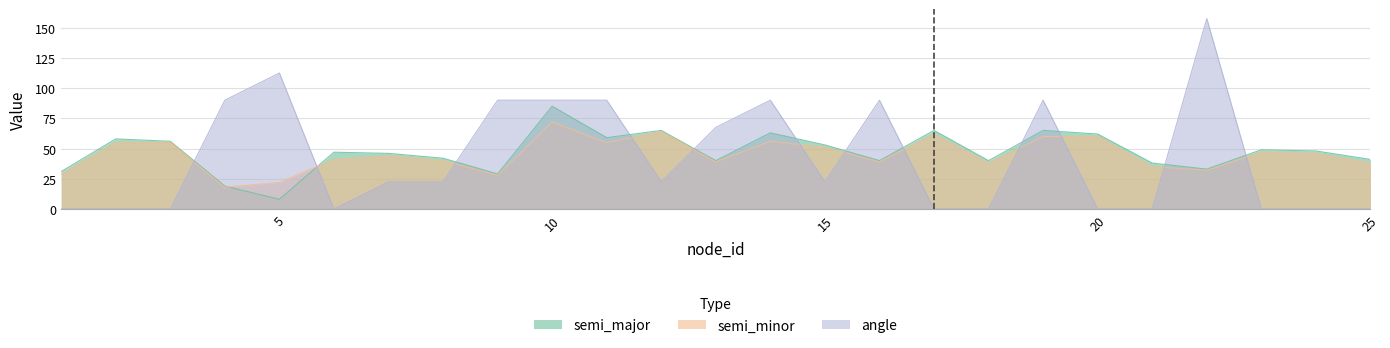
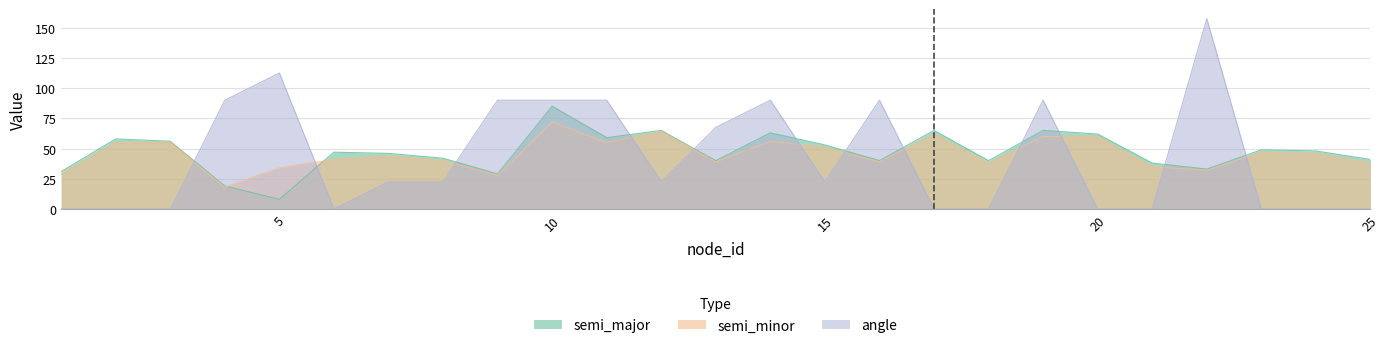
  {
    "semi_major": {
      "5": 8,
      "10": 85,
      "25": 41
    },
    "semi_minor": {
-     "5": 22,
+     "5": 34,
      "10": 72,
      "25": 38
    },
    "angle": {
      "5": 113,
      "10": 90,
      "15": 23,
      "20": 0,
      "25": 0
    }
  }
